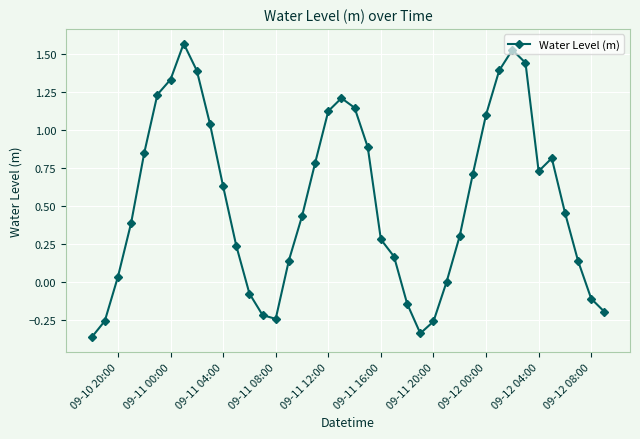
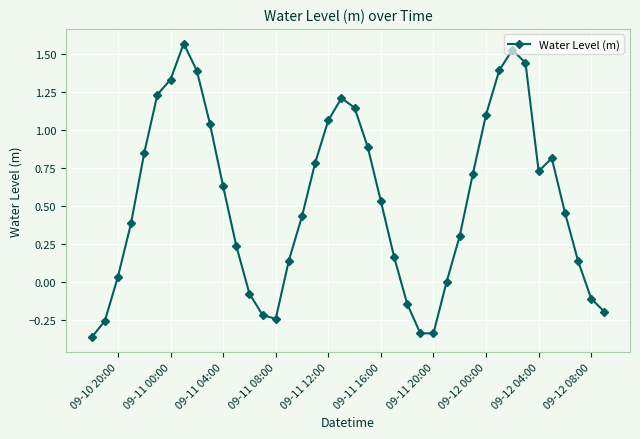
  {
    "09-10 20:00": 0.03,
    "09-11 00:00": 1.33,
    "09-11 04:00": 0.63,
    "09-11 08:00": -0.25,
-   "09-11 12:00": 1.12,
-   "09-11 16:00": 0.28,
-   "09-11 20:00": -0.26,
+   "09-11 12:00": 1.06,
+   "09-11 16:00": 0.53,
+   "09-11 20:00": -0.34,
    "09-12 00:00": 1.10,
    "09-12 04:00": 0.73,
    "09-12 08:00": -0.11
  }
